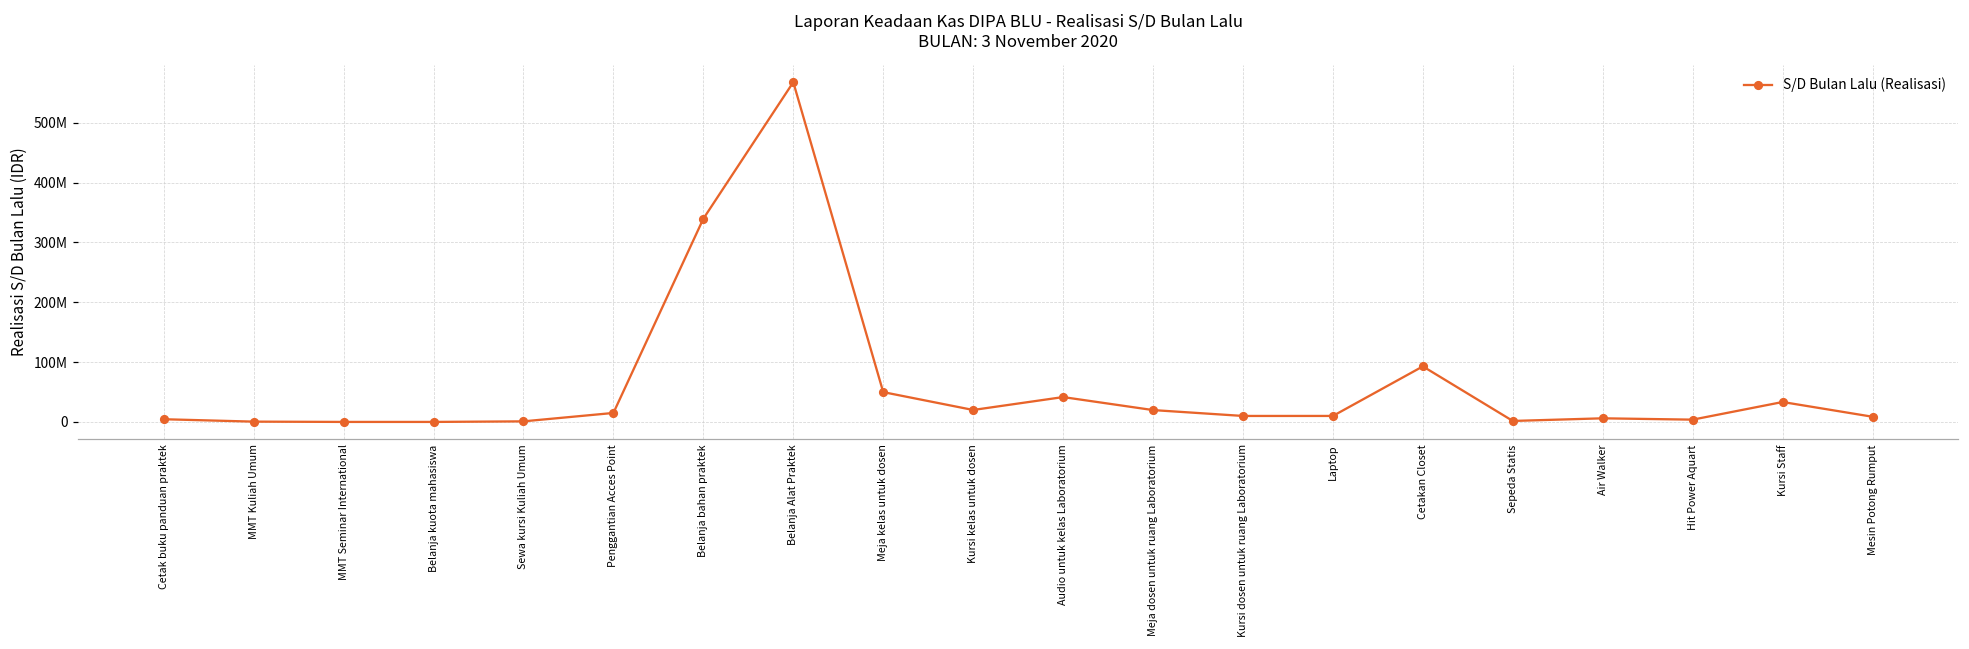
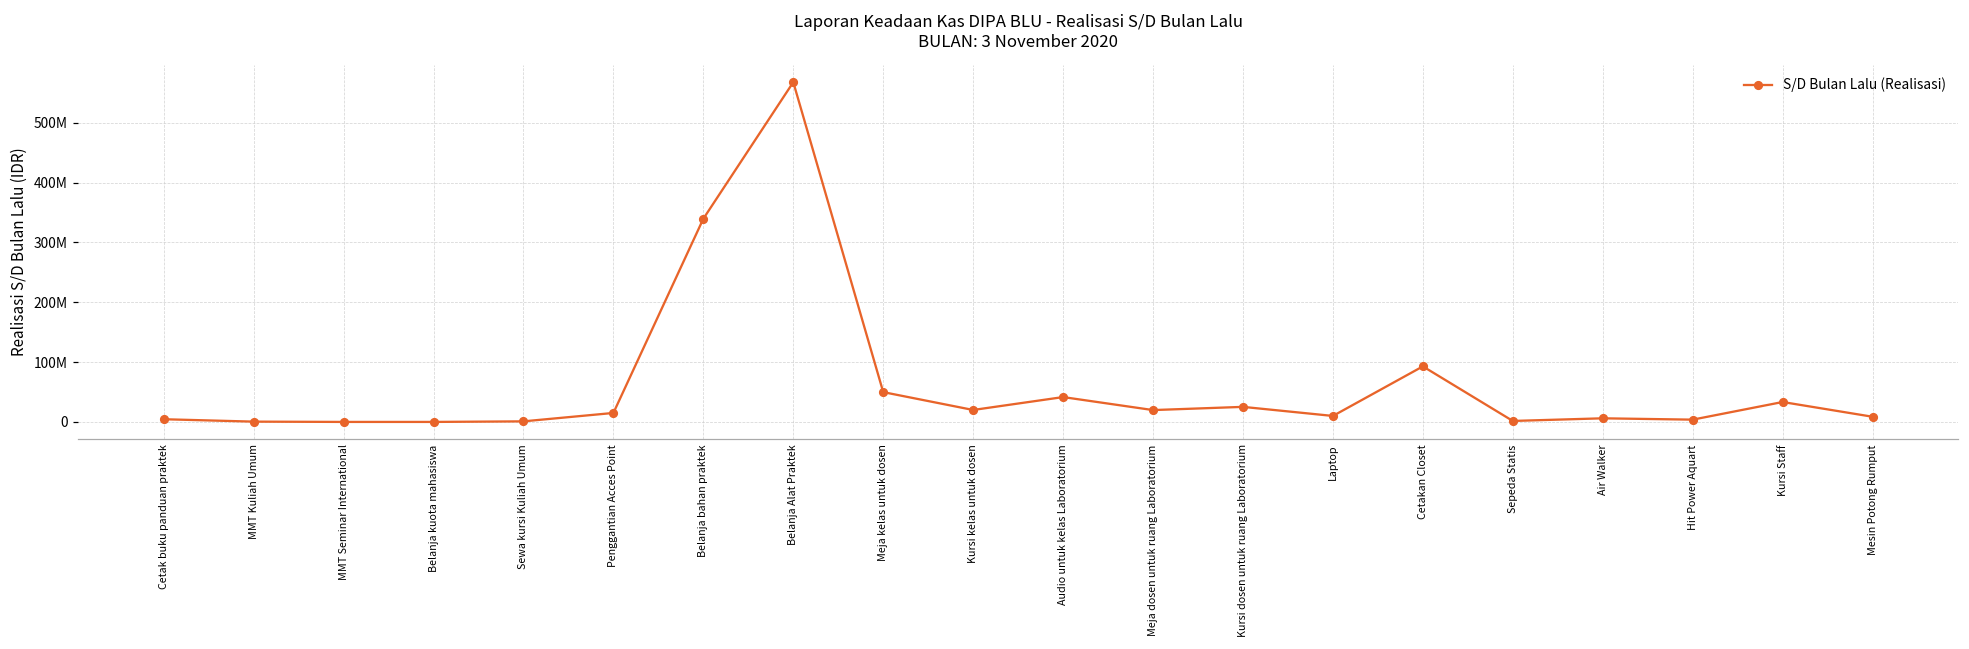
  {
    "Cetak buku panduan praktek": 0,
    "MMT Kuliah Umum": 0,
    "MMT Seminar International": 0,
    "Belanja kuota mahasiswa": 0,
    "Sewa kursi Kuliah Umum": 0,
    "Penggantian Acces Point": 20000000,
    "Belanja bahan praktek": 340000000,
    "Belanja Alat Praktek": 570000000,
    "Meja kelas untuk dosen": 50000000,
    "Kursi kelas untuk dosen": 20000000,
    "Audio untuk kelas Laboratorium": 40000000,
    "Meja dosen untuk ruang Laboratorium": 20000000,
-   "Kursi dosen untuk ruang Laboratorium": 10000000,
+   "Kursi dosen untuk ruang Laboratorium": 30000000,
    "Laptop": 10000000,
    "Cetakan Closet": 90000000,
    "Sepeda Statis": 0,
    "Air Walker": 10000000,
    "Hit Power Aquart": 0,
    "Kursi Staff": 30000000,
    "Mesin Potong Rumput": 10000000
  }
